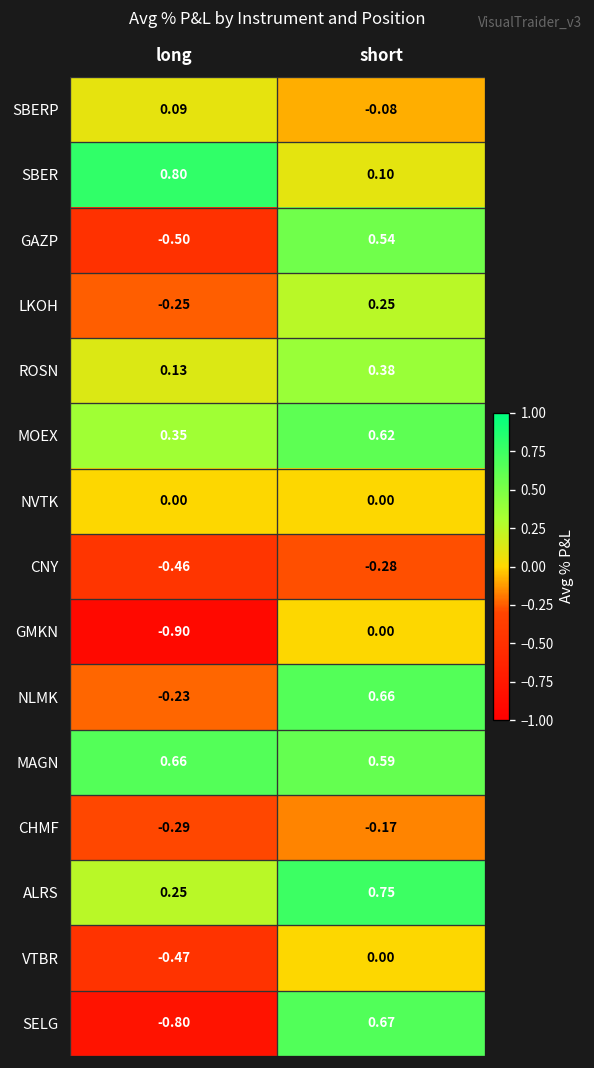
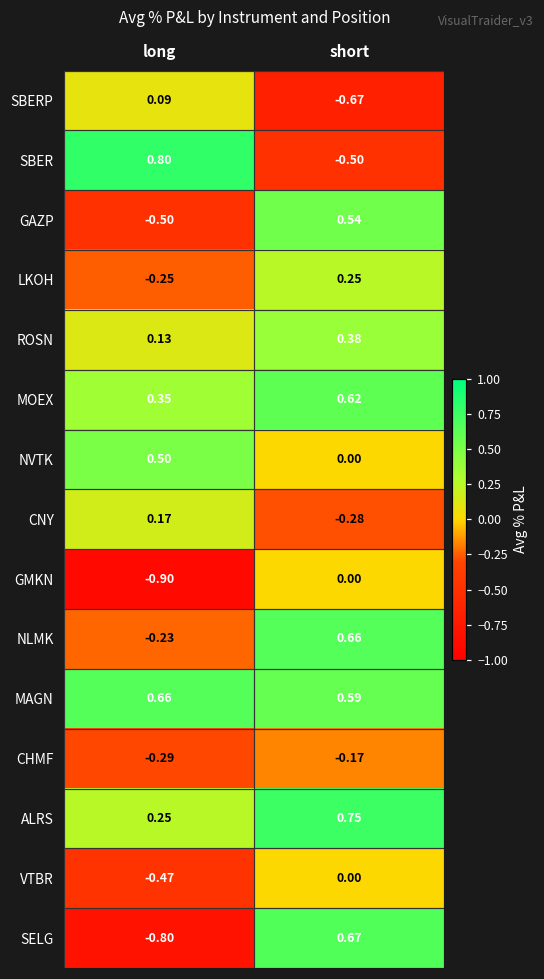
  {
    "SBERP": {
      "long": 0.09,
-     "short": -0.08
+     "short": -0.67
    },
    "SBER": {
      "long": 0.80,
-     "short": 0.10
+     "short": -0.50
    },
    "GAZP": {
      "long": -0.50,
      "short": 0.54
    },
    "LKOH": {
      "long": -0.25,
      "short": 0.25
    },
    "ROSN": {
      "long": 0.13,
      "short": 0.38
    },
    "MOEX": {
      "long": 0.35,
      "short": 0.62
    },
    "NVTK": {
-     "long": 0.00,
+     "long": 0.50,
      "short": 0.00
    },
    "CNY": {
-     "long": -0.46,
+     "long": 0.17,
      "short": -0.28
    },
    "GMKN": {
      "long": -0.90,
      "short": 0.00
    },
    "NLMK": {
      "long": -0.23,
      "short": 0.66
    },
    "MAGN": {
      "long": 0.66,
      "short": 0.59
    },
    "CHMF": {
      "long": -0.29,
      "short": -0.17
    },
    "ALRS": {
      "long": 0.25,
      "short": 0.75
    },
    "VTBR": {
      "long": -0.47,
      "short": 0.00
    },
    "SELG": {
      "long": -0.80,
      "short": 0.67
    }
  }
